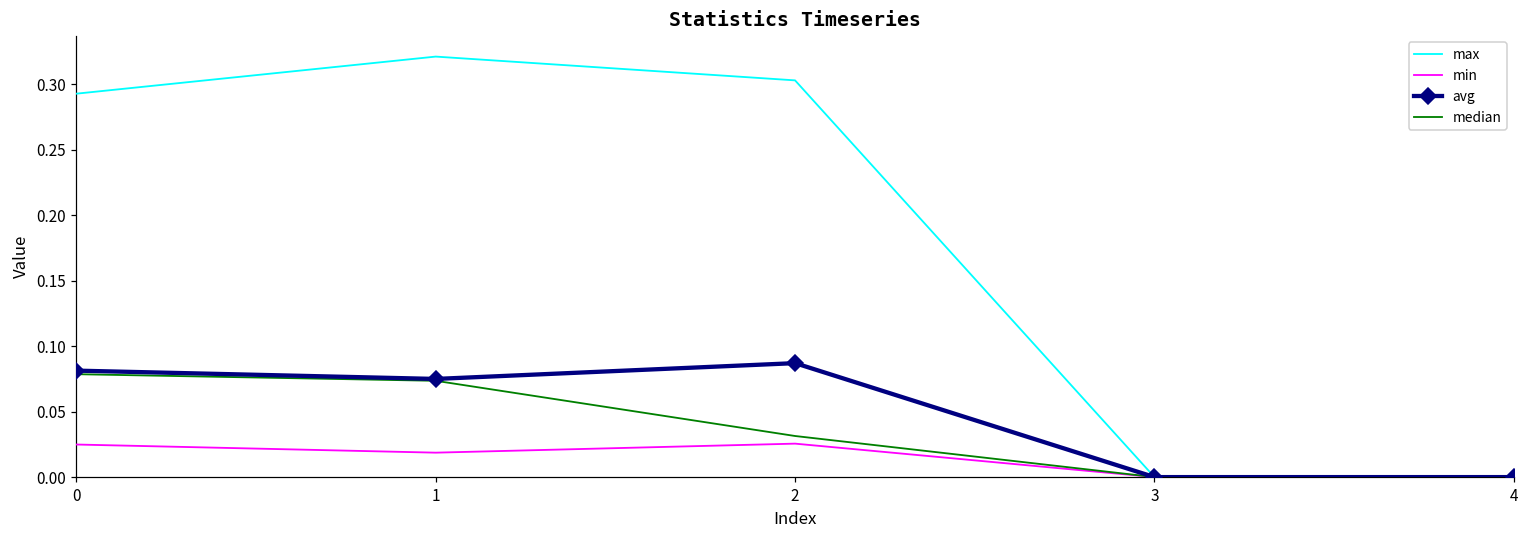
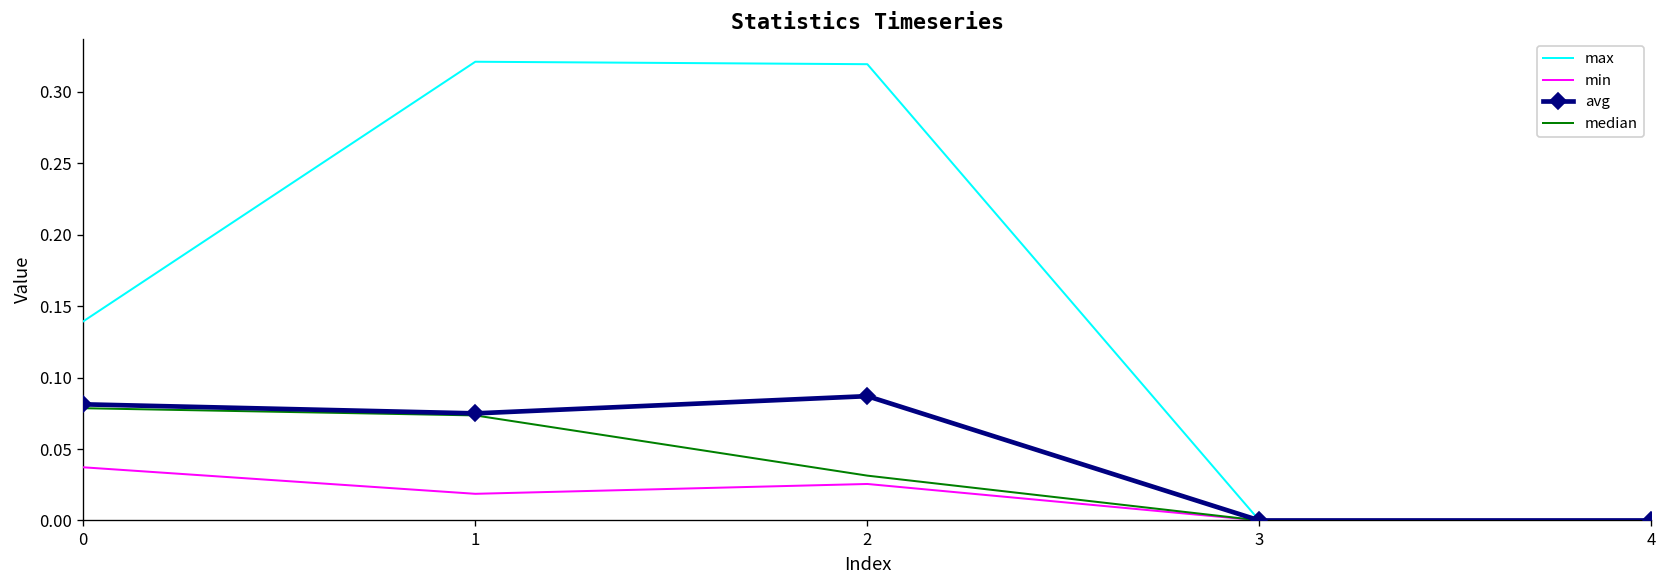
  {
    "max": {
-     "0": 0.293,
+     "0": 0.139,
      "1": 0.321,
-     "2": 0.303
+     "2": 0.319
    },
    "min": {
-     "0": 0.025,
+     "0": 0.037,
      "1": 0.019,
      "2": 0.026
    },
    "avg": {
      "0": 0.081,
      "2": 0.087
    },
    "median": {
      "0": 0.079,
      "2": 0.031
    }
  }
